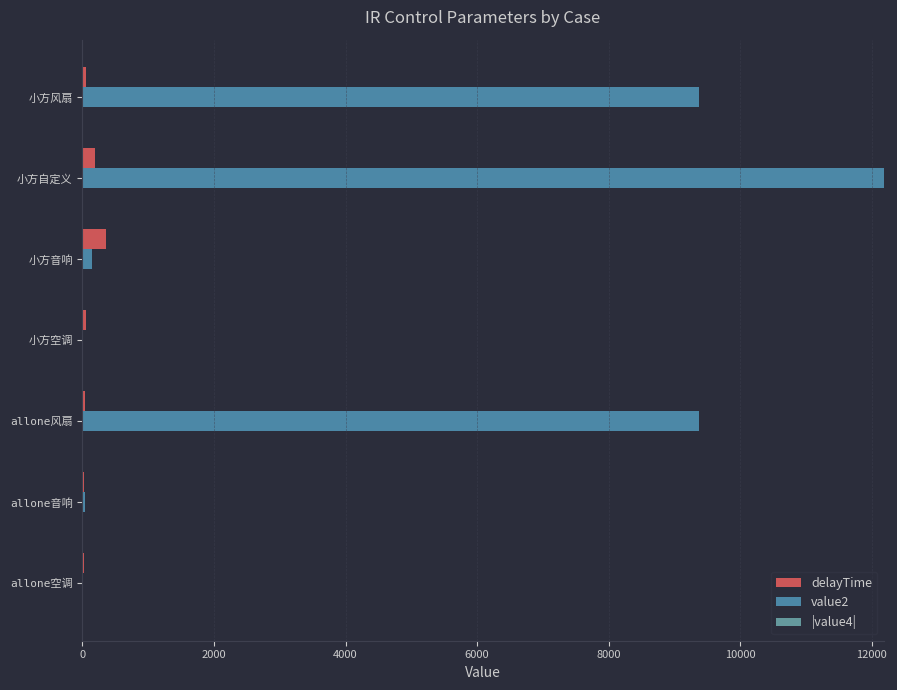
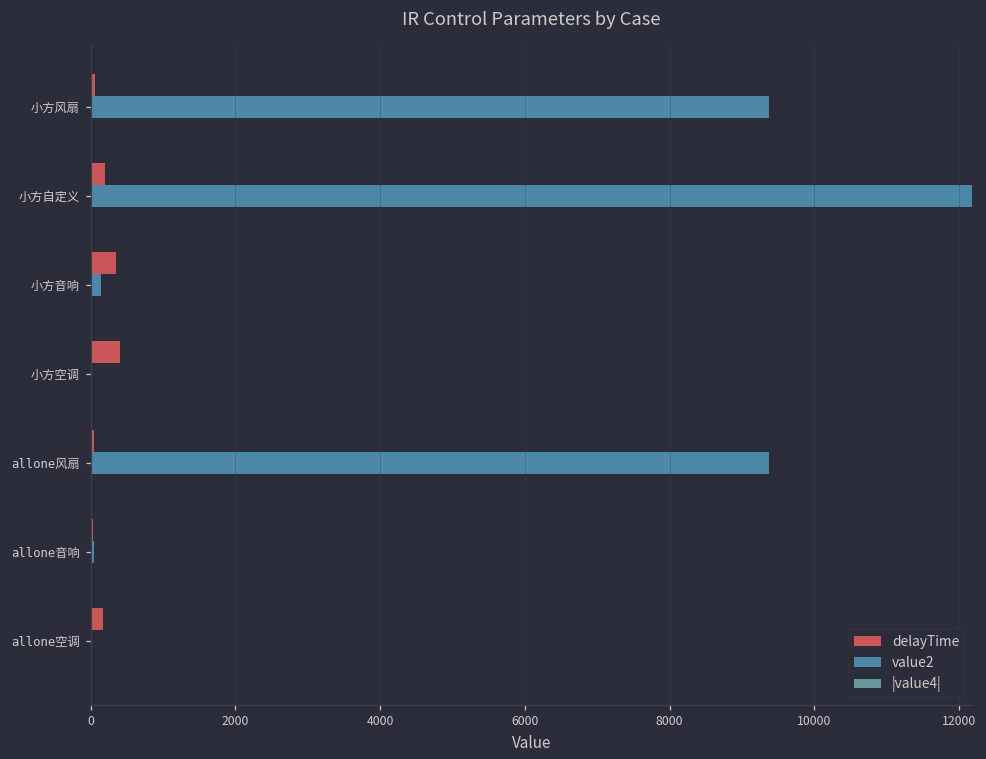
  {
    "delayTime": {
      "小方风扇": 100,
      "小方自定义": 200,
      "小方音响": 400,
-     "小方空调": 100,
+     "小方空调": 400,
      "allone风扇": 0,
-     "allone空调": 0
+     "allone空调": 200
    }
  }
